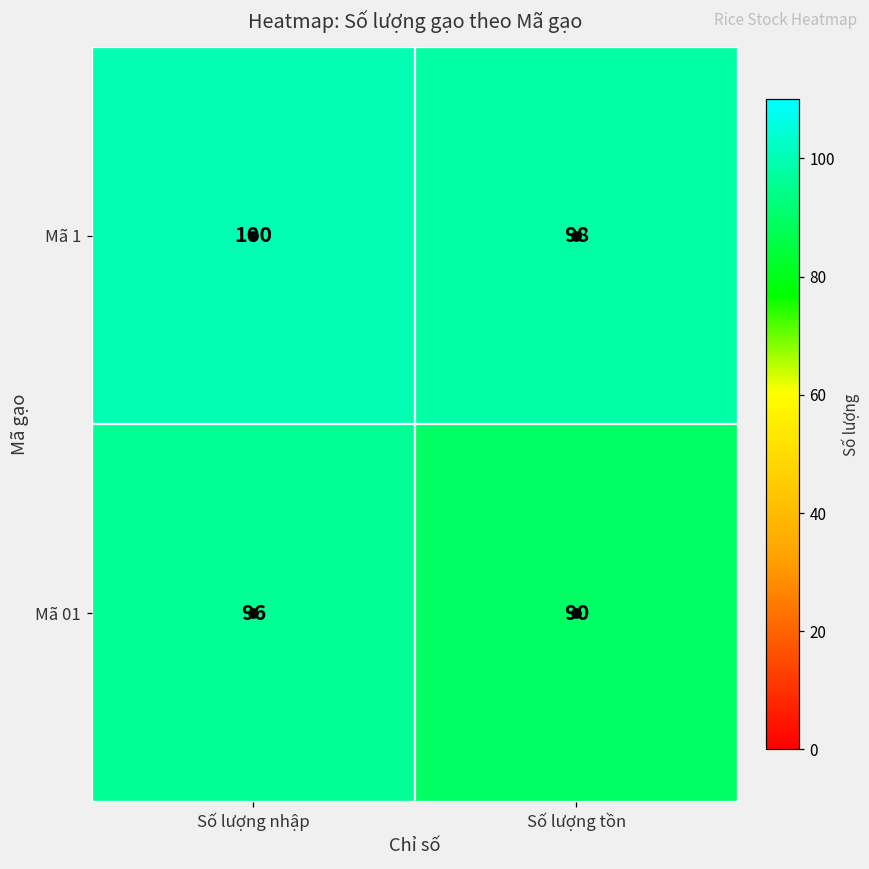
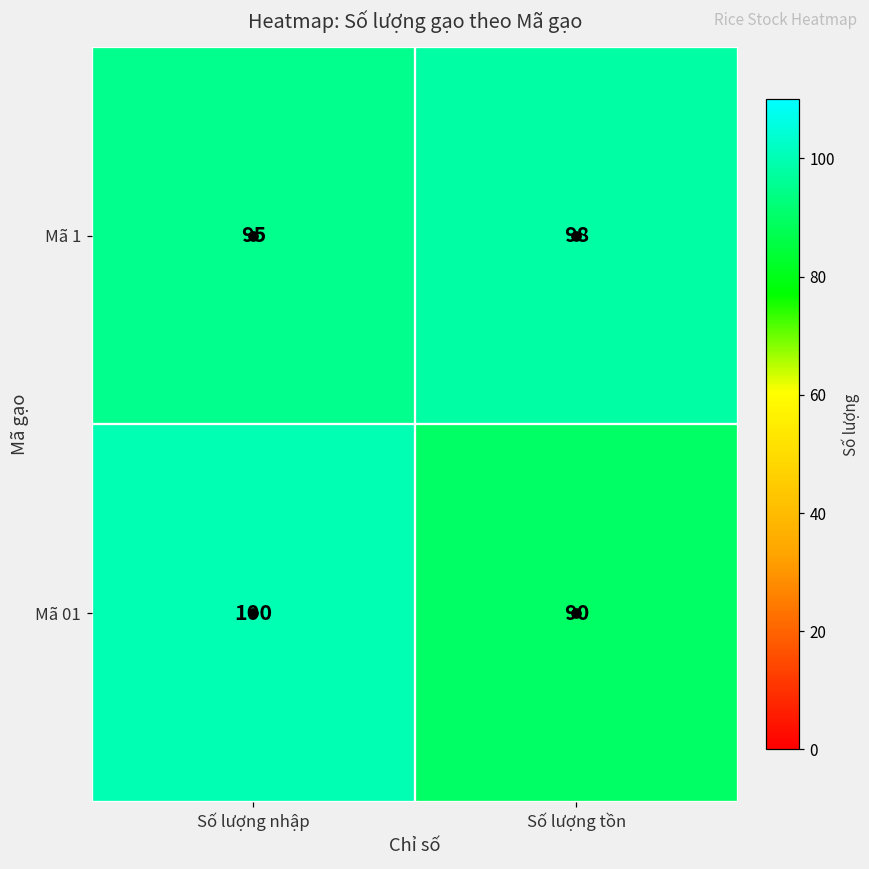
  {
    "Mã 1": {
-     "Số lượng nhập": 100
+     "Số lượng nhập": 95
    },
    "Mã 01": {
-     "Số lượng nhập": 96
+     "Số lượng nhập": 100
    }
  }
